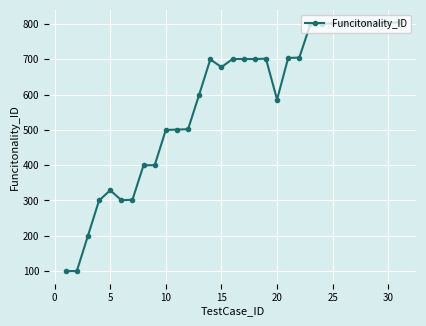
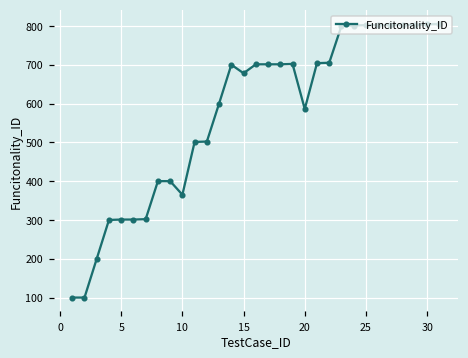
  {
-   "5": 330,
-   "10": 500,
+   "5": 300,
+   "10": 370,
    "15": 680,
    "20": 590
  }
